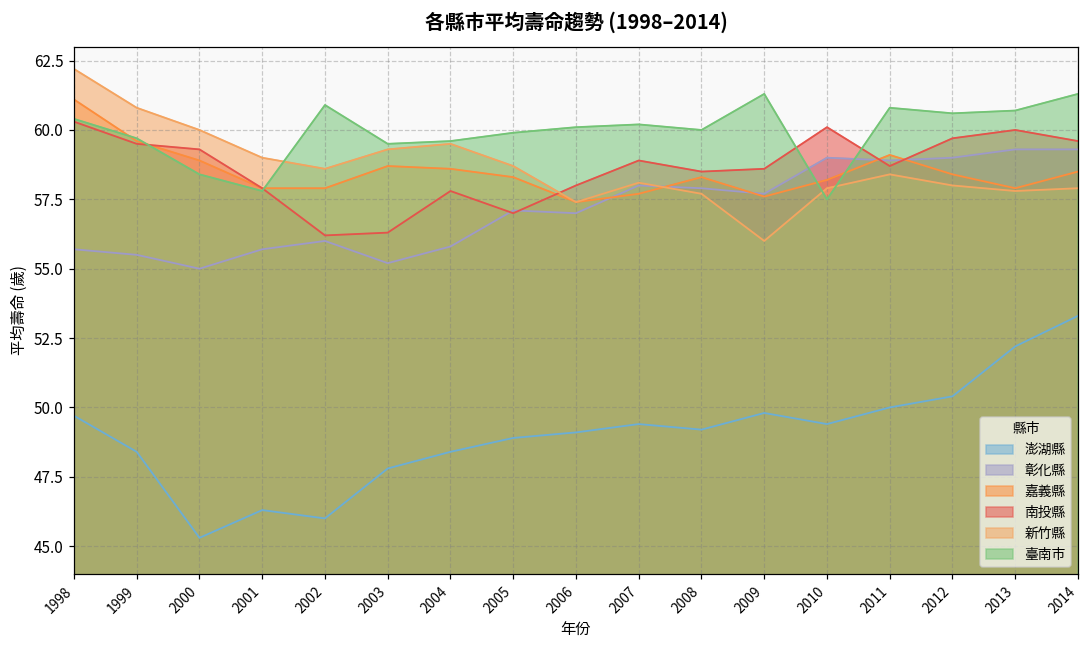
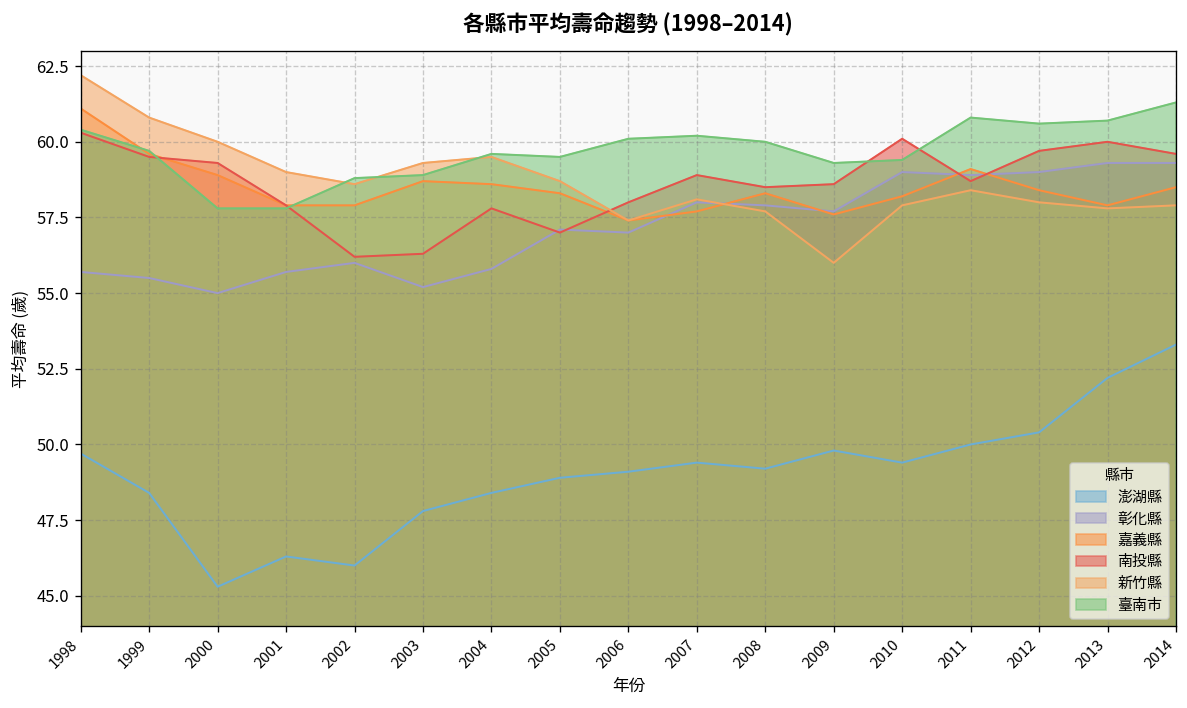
  {
    "臺南市": {
      "1999": 59.7,
-     "2000": 58.4,
+     "2000": 57.8,
      "2001": 57.8,
-     "2002": 60.9,
-     "2003": 59.5,
-     "2005": 59.9,
+     "2002": 58.8,
+     "2003": 58.9,
+     "2005": 59.5,
      "2006": 60.1,
      "2007": 60.2,
      "2008": 60.0,
-     "2009": 61.3,
-     "2010": 57.5,
+     "2009": 59.3,
+     "2010": 59.4,
      "2011": 60.8,
      "2012": 60.6,
      "2013": 60.7,
      "2014": 61.3
    }
  }
